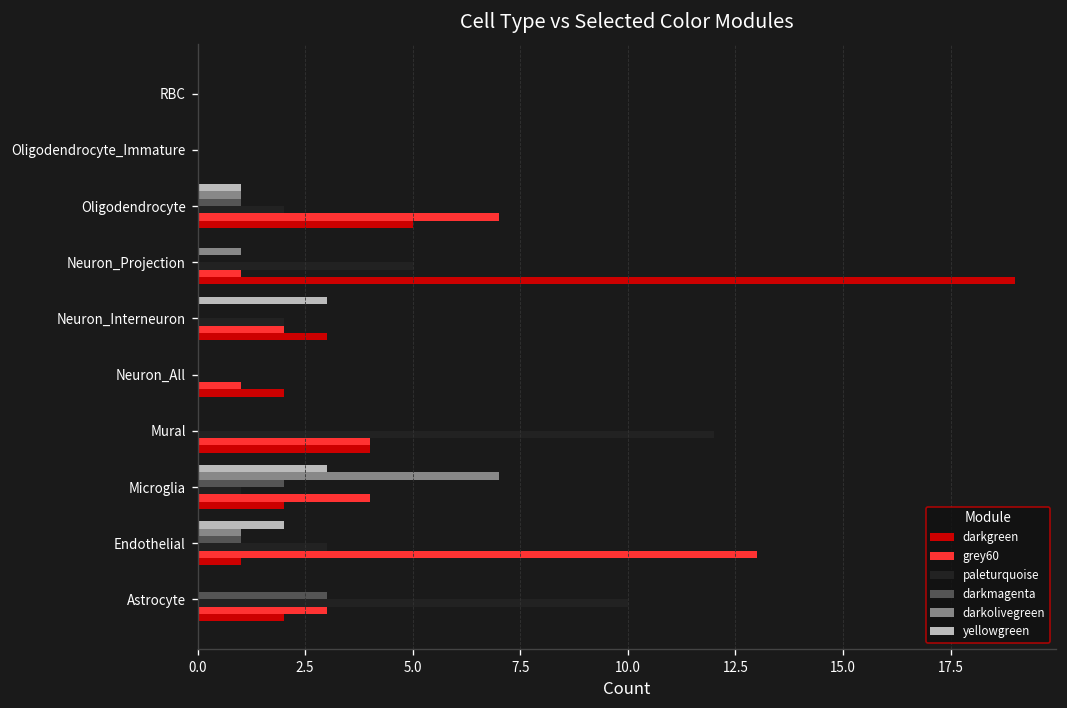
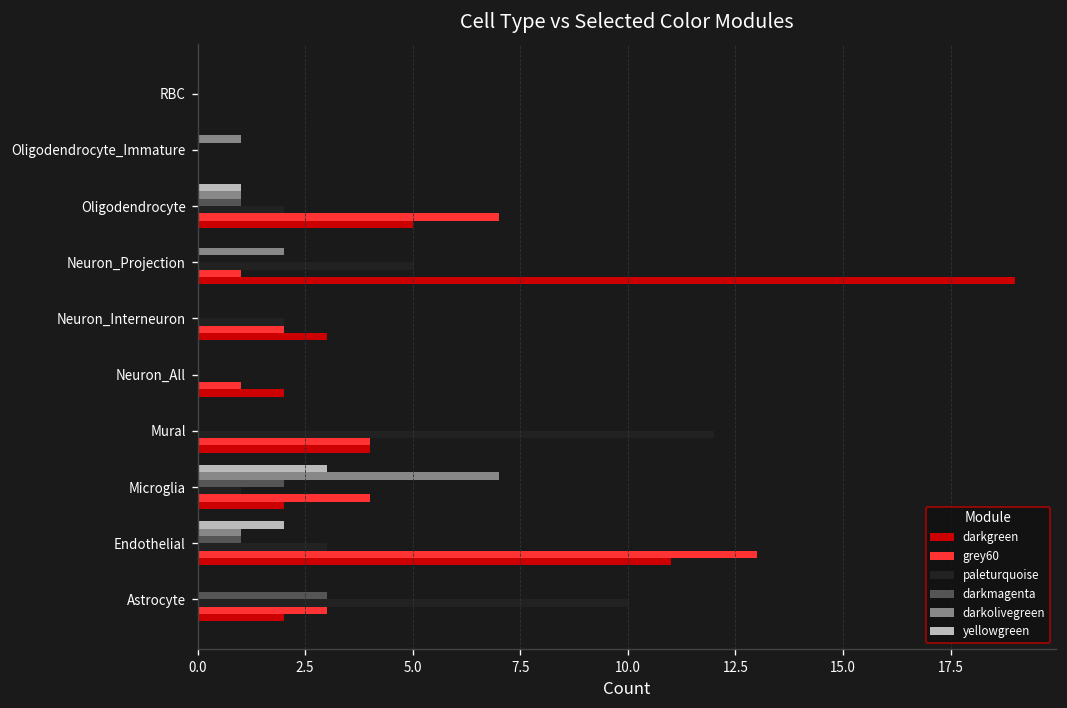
  {
    "darkgreen": {
      "RBC": 0,
      "Oligodendrocyte_Immature": 0,
      "Oligodendrocyte": 5,
      "Neuron_Projection": 19,
      "Neuron_Interneuron": 3,
      "Neuron_All": 2,
      "Mural": 4,
      "Microglia": 2,
-     "Endothelial": 1,
+     "Endothelial": 11,
      "Astrocyte": 2
    },
    "grey60": {
      "RBC": 0,
      "Oligodendrocyte_Immature": 0,
      "Oligodendrocyte": 7,
      "Neuron_Projection": 1,
      "Neuron_Interneuron": 2,
      "Neuron_All": 1,
      "Mural": 4,
      "Microglia": 4,
      "Endothelial": 13,
      "Astrocyte": 3
    },
    "paleturquoise": {
      "RBC": 0,
      "Oligodendrocyte_Immature": 0,
      "Oligodendrocyte": 2,
      "Neuron_Projection": 5,
      "Neuron_Interneuron": 2,
      "Neuron_All": 0,
      "Mural": 12,
      "Microglia": 1,
      "Endothelial": 3,
      "Astrocyte": 10
    },
    "darkmagenta": {
      "RBC": 0,
      "Oligodendrocyte_Immature": 0,
      "Oligodendrocyte": 1,
      "Neuron_Projection": 0,
      "Neuron_Interneuron": 0,
      "Neuron_All": 0,
      "Mural": 0,
      "Microglia": 2,
      "Endothelial": 1,
      "Astrocyte": 3
    },
    "darkolivegreen": {
      "RBC": 0,
-     "Oligodendrocyte_Immature": 0,
+     "Oligodendrocyte_Immature": 1,
      "Oligodendrocyte": 1,
-     "Neuron_Projection": 1,
+     "Neuron_Projection": 2,
      "Neuron_Interneuron": 0,
      "Neuron_All": 0,
      "Mural": 0,
      "Microglia": 7,
      "Endothelial": 1,
      "Astrocyte": 0
    },
    "yellowgreen": {
      "RBC": 0,
      "Oligodendrocyte_Immature": 0,
      "Oligodendrocyte": 1,
      "Neuron_Projection": 0,
-     "Neuron_Interneuron": 3,
+     "Neuron_Interneuron": 0,
      "Neuron_All": 0,
      "Mural": 0,
      "Microglia": 3,
      "Endothelial": 2,
      "Astrocyte": 0
    }
  }
